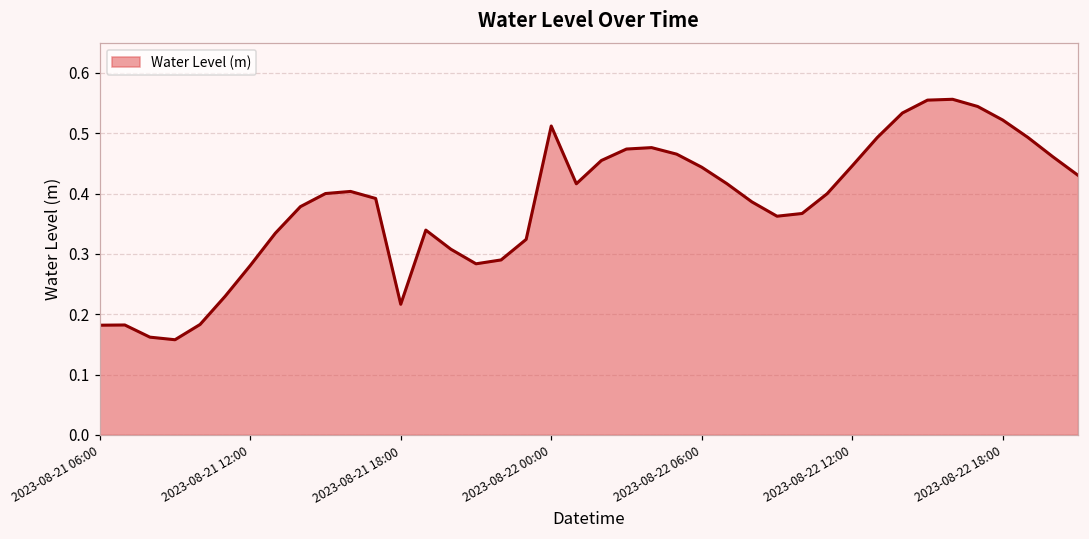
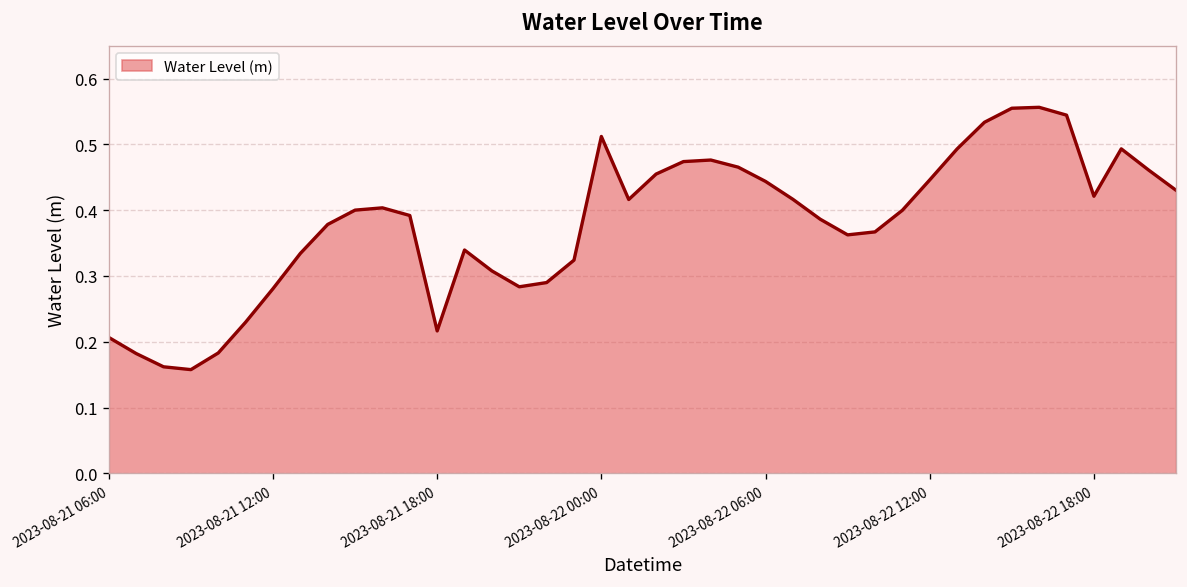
  {
-   "2023-08-21 06:00": 0.18,
+   "2023-08-21 06:00": 0.21,
    "2023-08-21 12:00": 0.28,
    "2023-08-21 18:00": 0.22,
    "2023-08-22 00:00": 0.51,
    "2023-08-22 06:00": 0.44,
    "2023-08-22 12:00": 0.45,
-   "2023-08-22 18:00": 0.52
+   "2023-08-22 18:00": 0.42
  }
